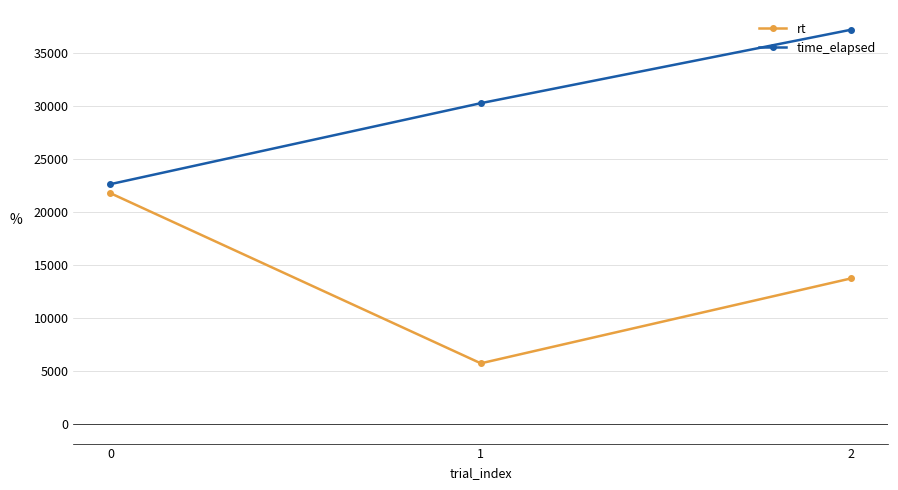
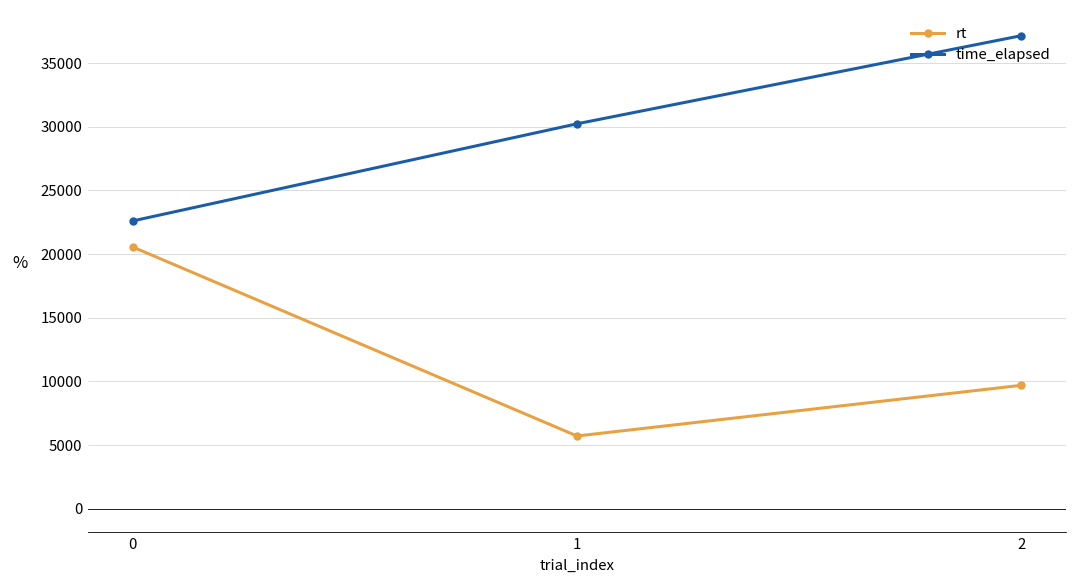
  {
    "rt": {
-     "0": 21700,
+     "0": 20600,
      "1": 5700,
-     "2": 13700
+     "2": 9700
    },
    "time_elapsed": {
      "0": 22600,
      "1": 30200,
      "2": 37200
    }
  }
